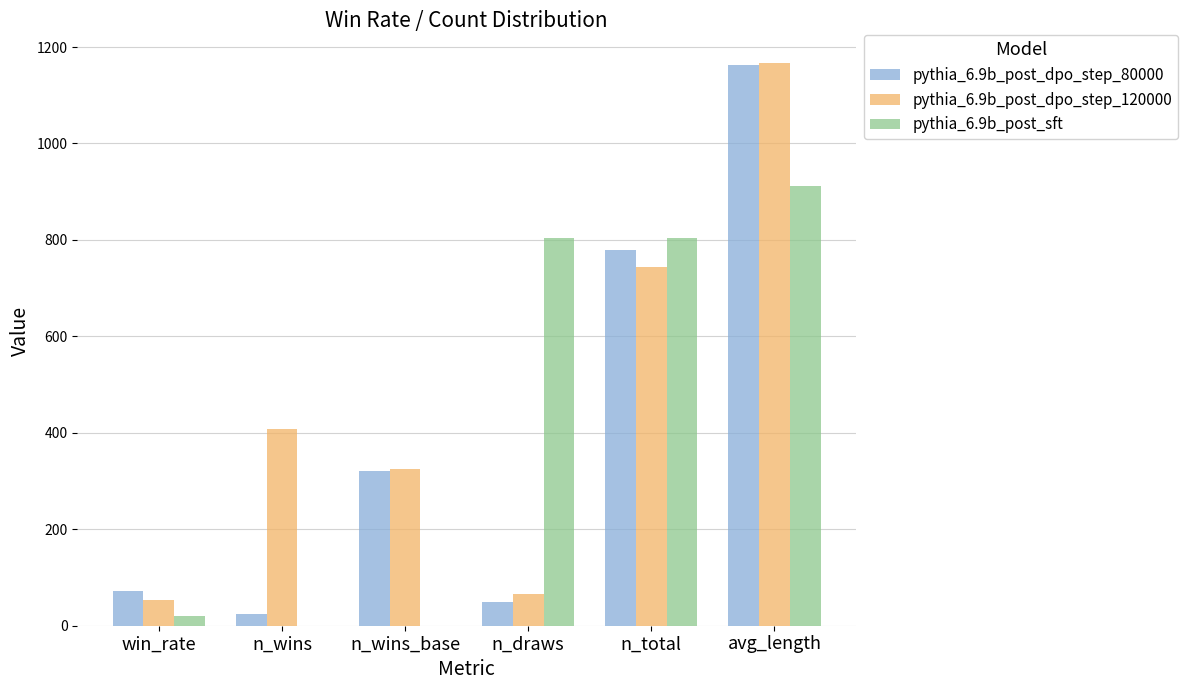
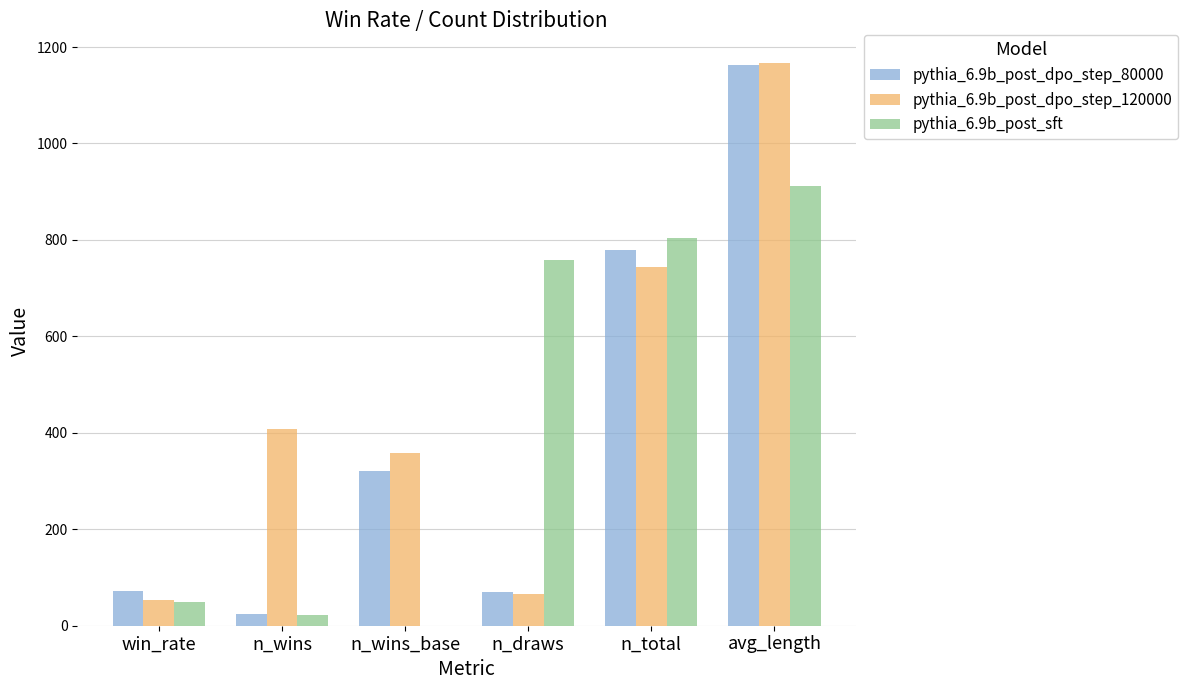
  {
    "pythia_6.9b_post_dpo_step_80000": {
      "win_rate": 70,
      "n_wins": 30,
      "n_wins_base": 320,
-     "n_draws": 50,
+     "n_draws": 70,
      "n_total": 780,
      "avg_length": 1160
    },
    "pythia_6.9b_post_dpo_step_120000": {
      "win_rate": 50,
      "n_wins": 410,
-     "n_wins_base": 320,
+     "n_wins_base": 360,
      "n_draws": 70,
      "n_total": 740,
      "avg_length": 1170
    },
    "pythia_6.9b_post_sft": {
-     "win_rate": 20,
-     "n_wins": 0,
+     "win_rate": 50,
+     "n_wins": 20,
      "n_wins_base": 0,
-     "n_draws": 810,
+     "n_draws": 760,
      "n_total": 810,
      "avg_length": 910
    }
  }
